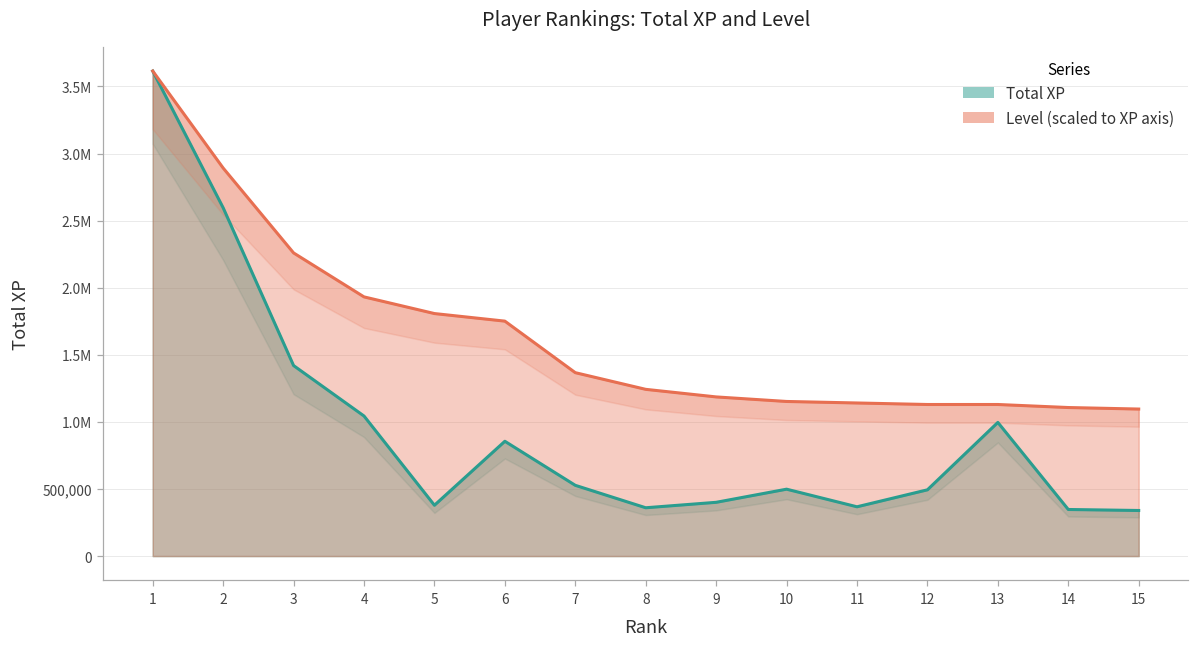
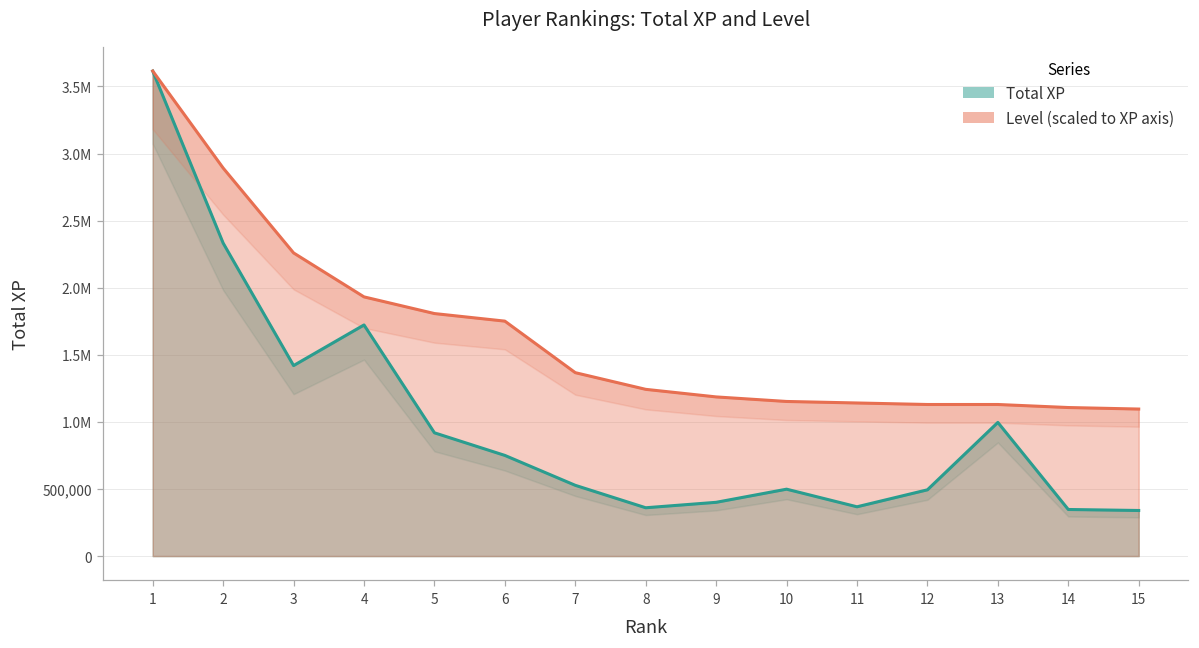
  {
    "Total XP": {
-     "2": "2,600,000",
+     "2": "2,330,000",
      "3": "1,420,000",
-     "4": "1,040,000",
-     "5": "380,000",
-     "6": "860,000",
+     "4": "1,720,000",
+     "5": "920,000",
+     "6": "750,000",
      "7": "530,000",
      "8": "360,000",
      "9": "400,000",
      "10": "500,000",
      "11": "370,000",
      "12": "490,000",
      "13": "1,000,000",
      "14": "350,000",
      "15": "340,000"
    }
  }
